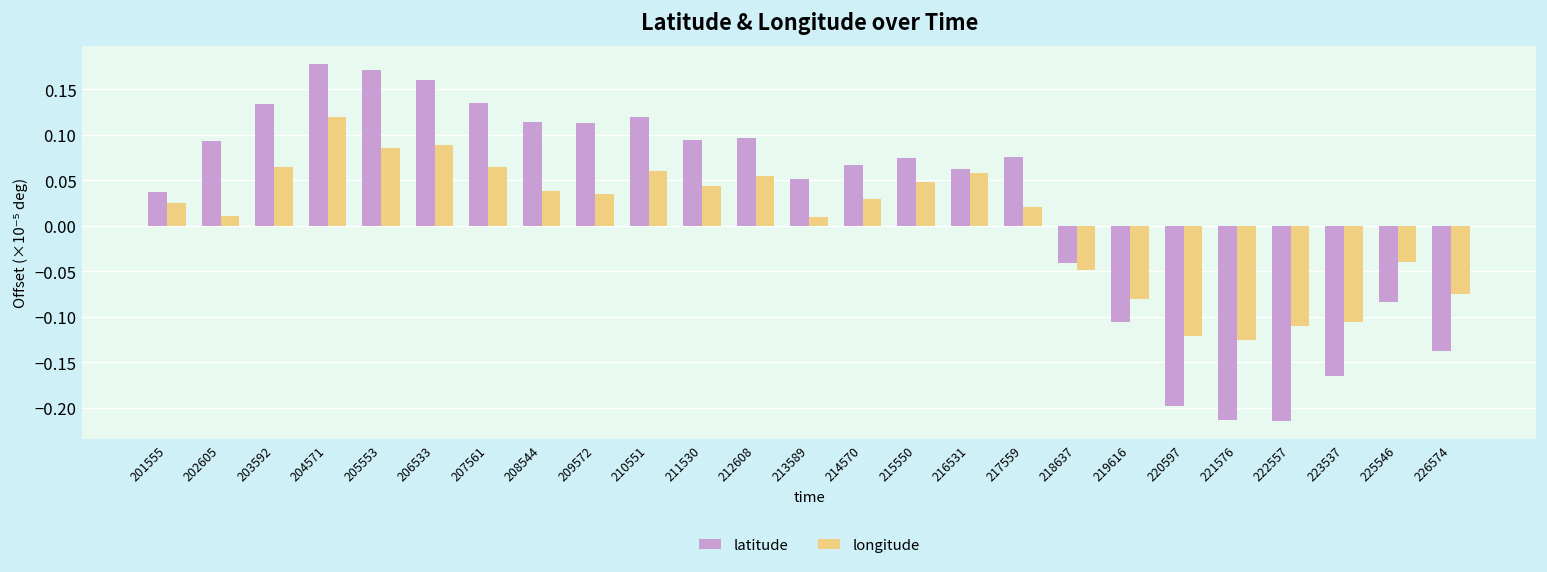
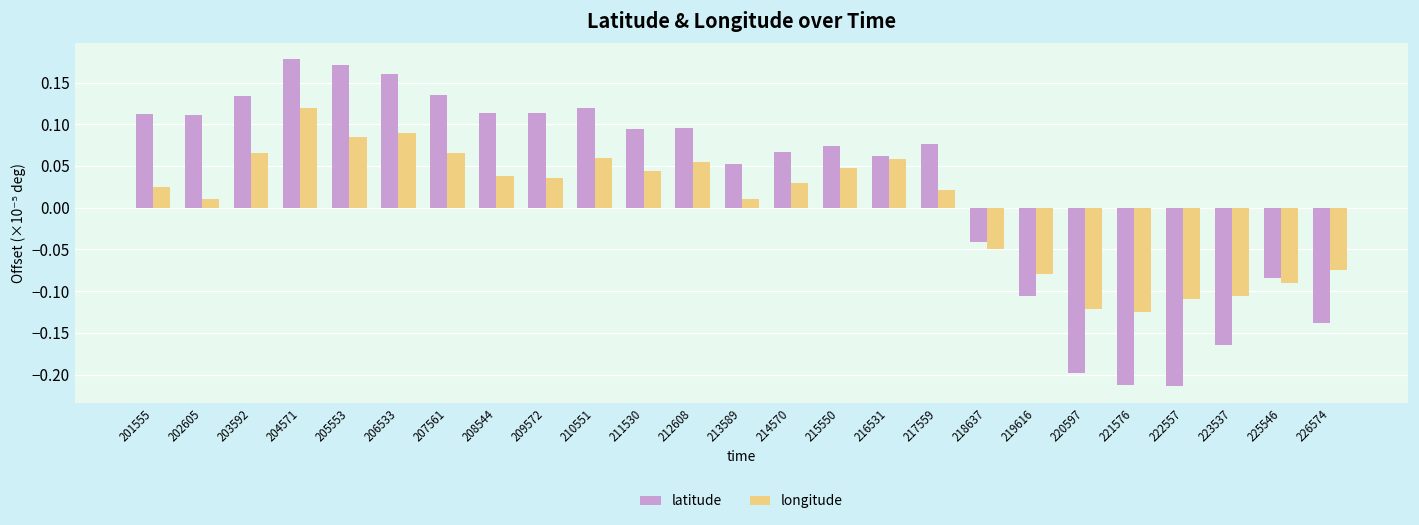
  {
    "latitude": {
-     "201555": 0.04,
-     "202605": 0.09,
+     "201555": 0.11,
+     "202605": 0.11,
      "203592": 0.13,
      "204571": 0.18,
      "205553": 0.17,
      "206533": 0.16,
      "207561": 0.13,
      "208544": 0.11,
      "209572": 0.11,
      "210551": 0.12,
      "211530": 0.09,
      "212608": 0.10,
      "213589": 0.05,
      "214570": 0.07,
      "215550": 0.07,
      "216531": 0.06,
      "217559": 0.08,
      "218637": -0.04,
      "219616": -0.11,
      "220597": -0.20,
      "221576": -0.21,
      "222557": -0.21,
      "223537": -0.17,
      "225546": -0.08,
      "226574": -0.14
    },
    "longitude": {
      "201555": 0.02,
      "202605": 0.01,
      "203592": 0.06,
      "204571": 0.12,
      "205553": 0.08,
      "206533": 0.09,
      "207561": 0.06,
      "208544": 0.04,
      "209572": 0.04,
      "210551": 0.06,
      "211530": 0.04,
      "212608": 0.06,
      "213589": 0.01,
      "214570": 0.03,
      "215550": 0.05,
      "216531": 0.06,
      "217559": 0.02,
      "218637": -0.05,
      "219616": -0.08,
      "220597": -0.12,
      "221576": -0.13,
      "222557": -0.11,
      "223537": -0.11,
-     "225546": -0.04,
+     "225546": -0.09,
      "226574": -0.07
    }
  }
